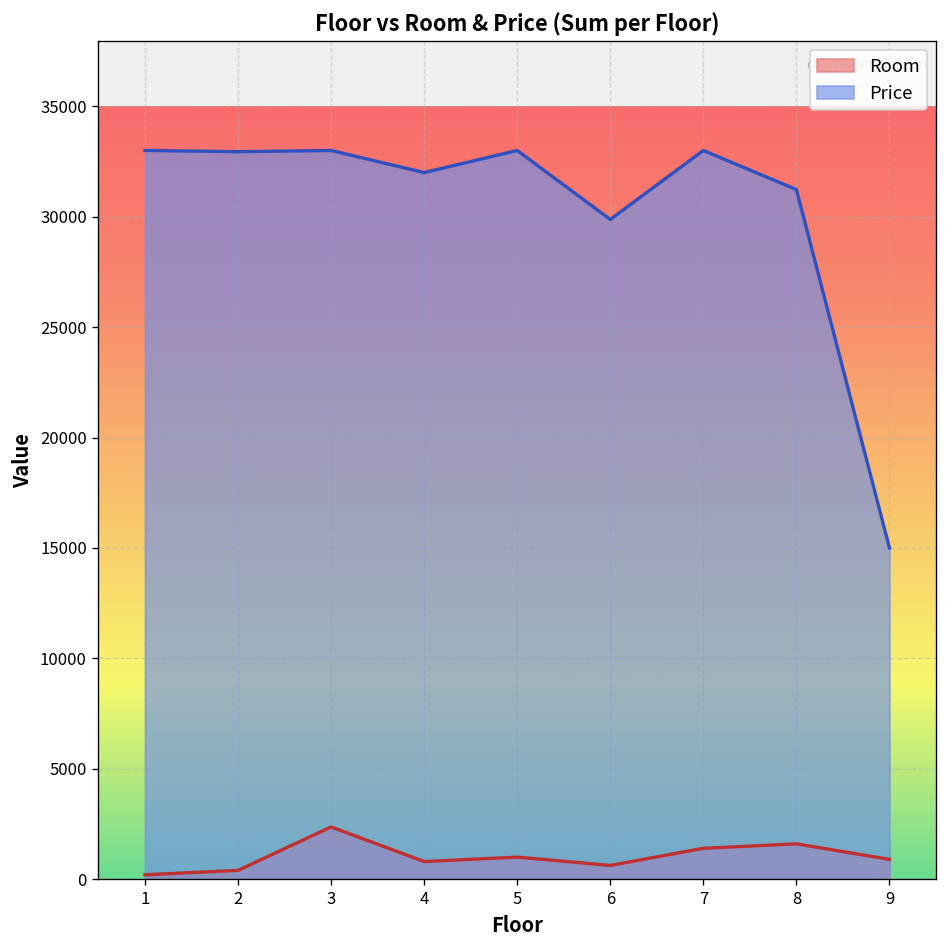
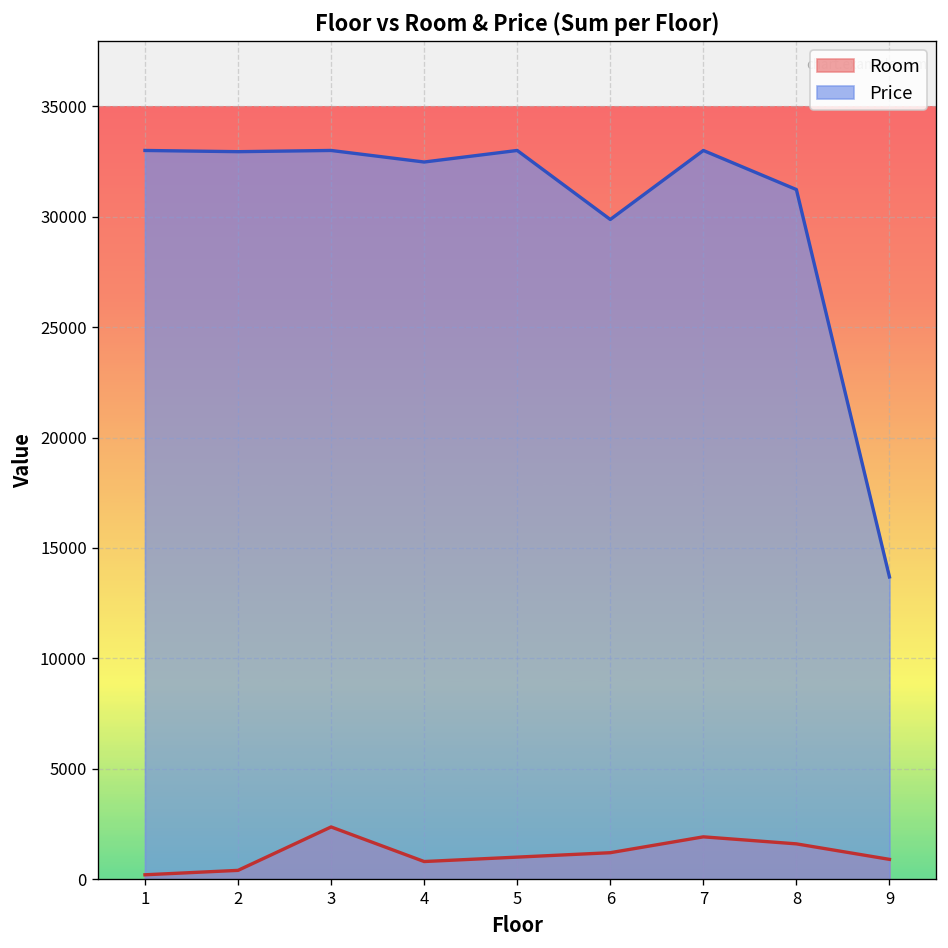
  {
    "Room": {
      "1": 200,
      "2": 400,
      "3": 2400,
      "4": 800,
      "5": 1000,
-     "6": 600,
-     "7": 1400,
+     "6": 1200,
+     "7": 1900,
      "8": 1600,
      "9": 900
    },
    "Price": {
      "1": 33000,
      "2": 32900,
      "3": 33000,
-     "4": 32000,
+     "4": 32500,
      "5": 33000,
      "6": 29900,
      "7": 33000,
      "8": 31200,
-     "9": 15000
+     "9": 13700
    }
  }
